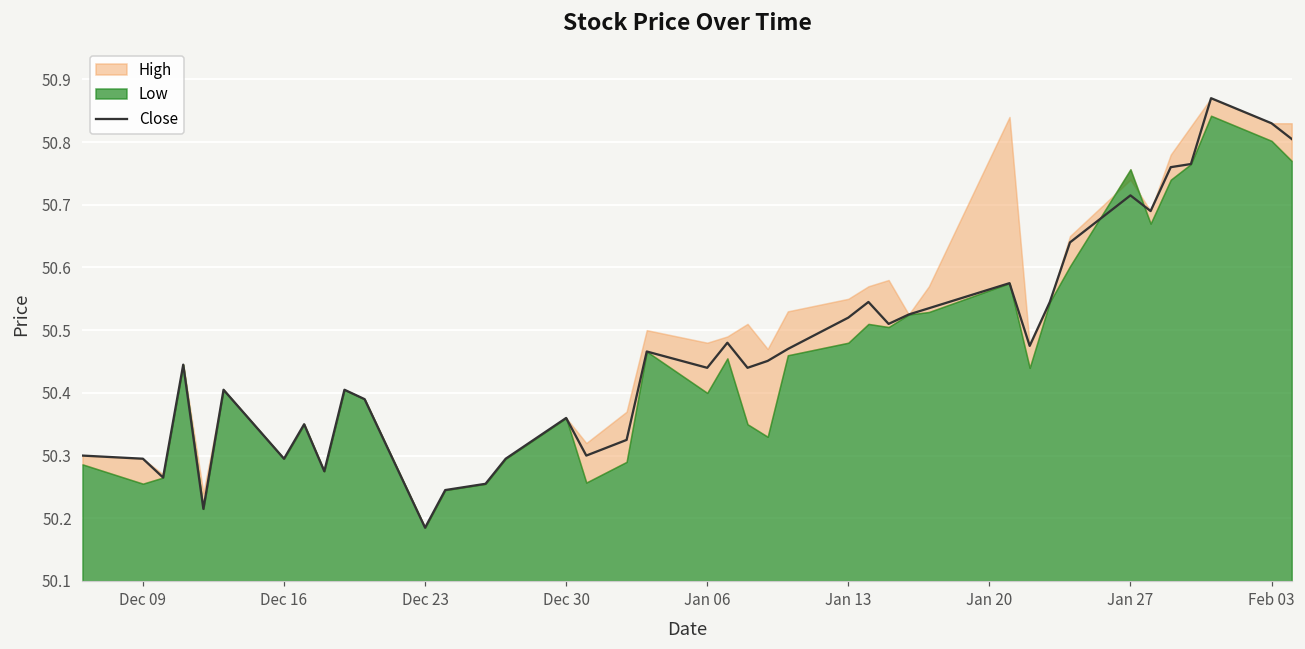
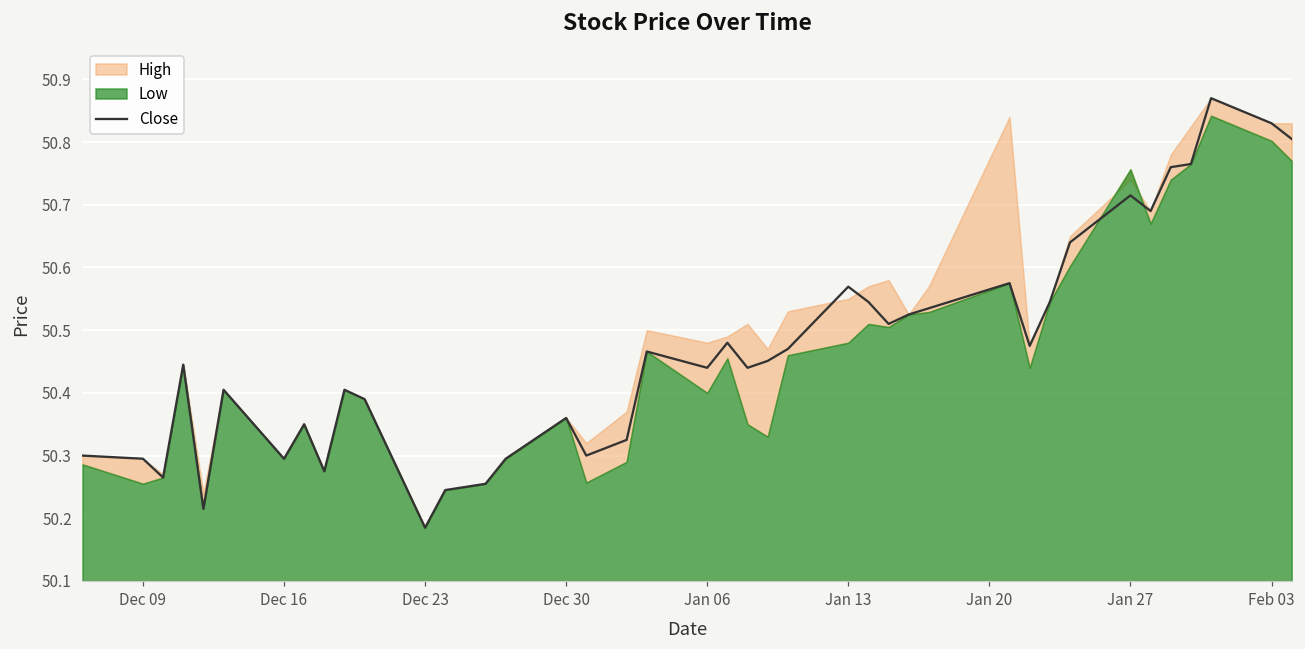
  {
    "Close": {
      "Jan 06": 50.44,
-     "Jan 13": 50.52,
+     "Jan 13": 50.57,
      "Jan 27": 50.72
    },
    "Low": {
      "Dec 09": 50.26,
      "Jan 06": 50.40,
      "Jan 13": 50.48,
      "Feb 03": 50.80
    }
  }
